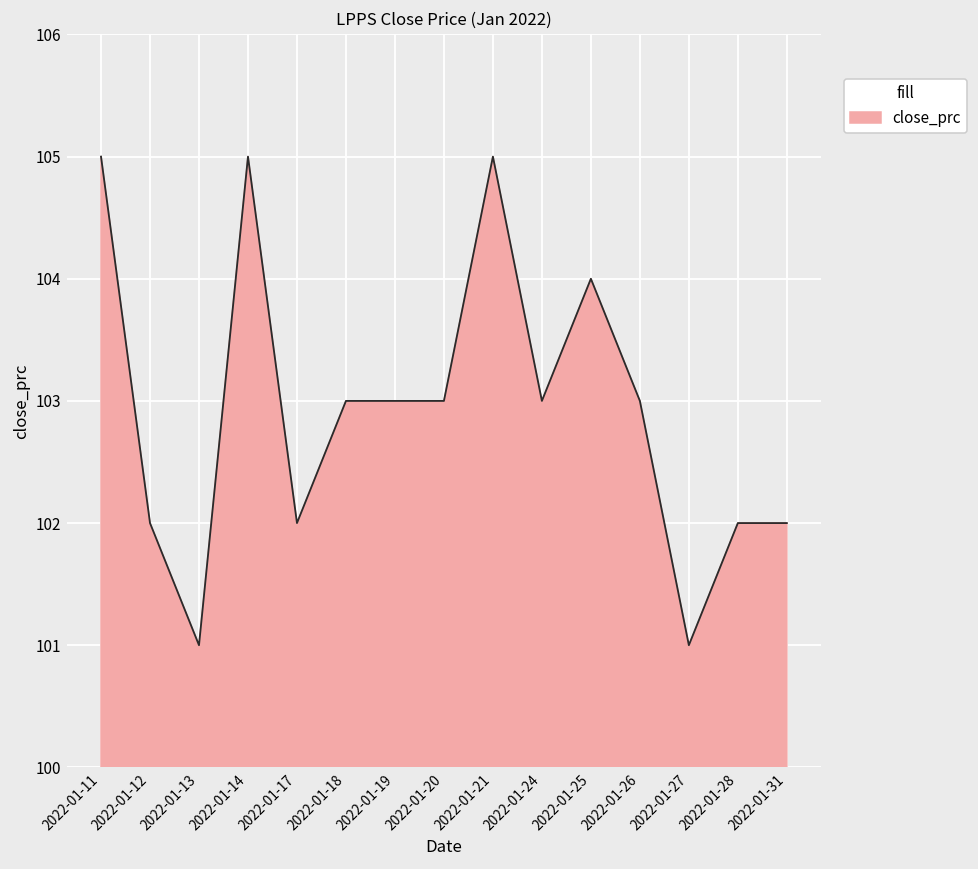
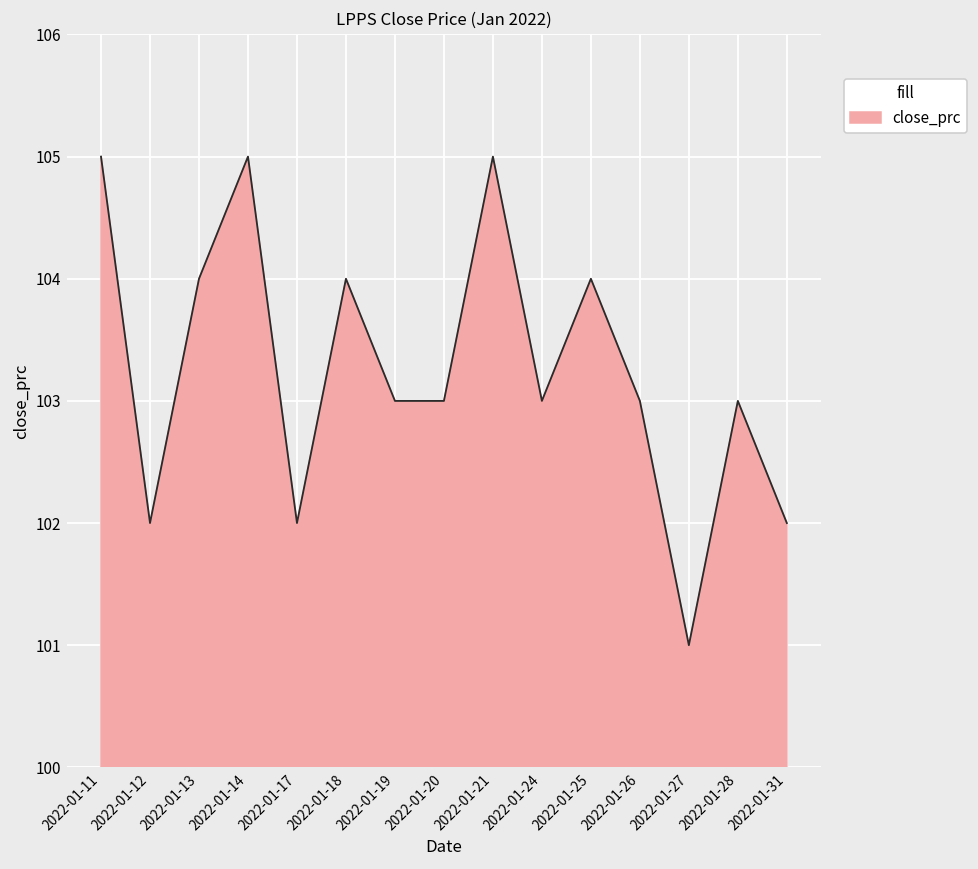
  {
    "2022-01-11": 105,
    "2022-01-12": 102,
-   "2022-01-13": 101,
+   "2022-01-13": 104,
    "2022-01-14": 105,
    "2022-01-17": 102,
-   "2022-01-18": 103,
+   "2022-01-18": 104,
    "2022-01-19": 103,
    "2022-01-20": 103,
    "2022-01-21": 105,
    "2022-01-24": 103,
    "2022-01-25": 104,
    "2022-01-26": 103,
    "2022-01-27": 101,
-   "2022-01-28": 102,
+   "2022-01-28": 103,
    "2022-01-31": 102
  }
